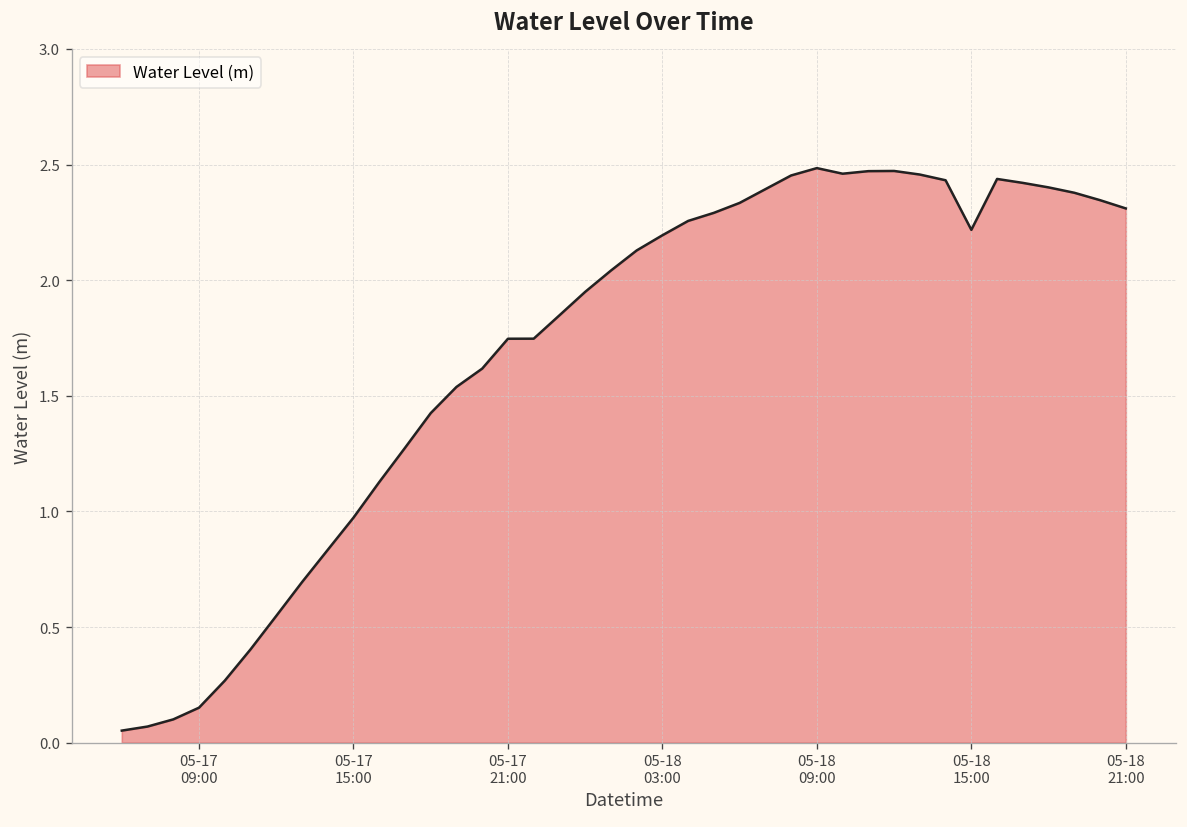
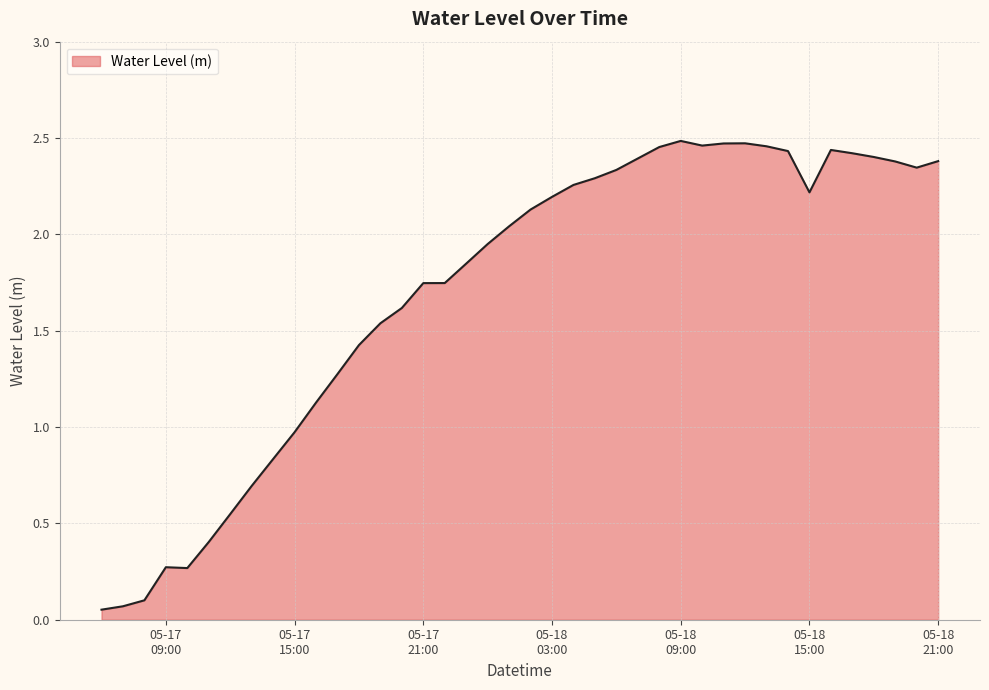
  {
-   "05-17 09:00": 0.15,
+   "05-17 09:00": 0.27,
    "05-17 15:00": 0.97,
    "05-17 21:00": 1.75,
    "05-18 03:00": 2.19,
    "05-18 09:00": 2.48,
    "05-18 15:00": 2.22,
-   "05-18 21:00": 2.31
+   "05-18 21:00": 2.38
  }
